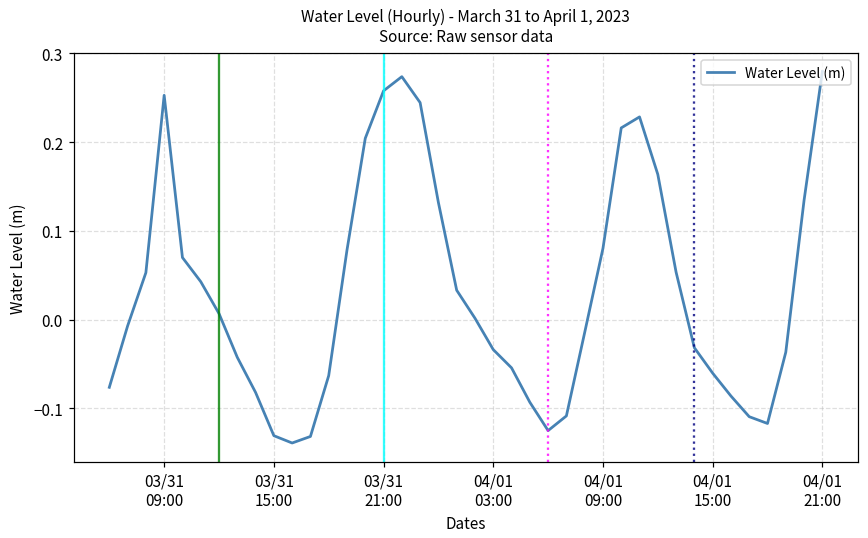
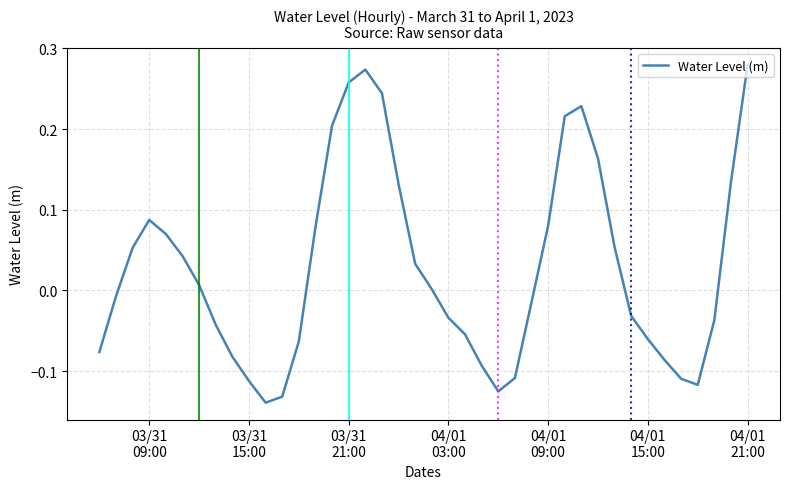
  {
-   "03/31 09:00": 0.25,
-   "03/31 15:00": -0.13,
+   "03/31 09:00": 0.09,
+   "03/31 15:00": -0.11,
    "03/31 21:00": 0.26,
    "04/01 03:00": -0.03,
    "04/01 09:00": 0.08,
    "04/01 15:00": -0.06
  }
